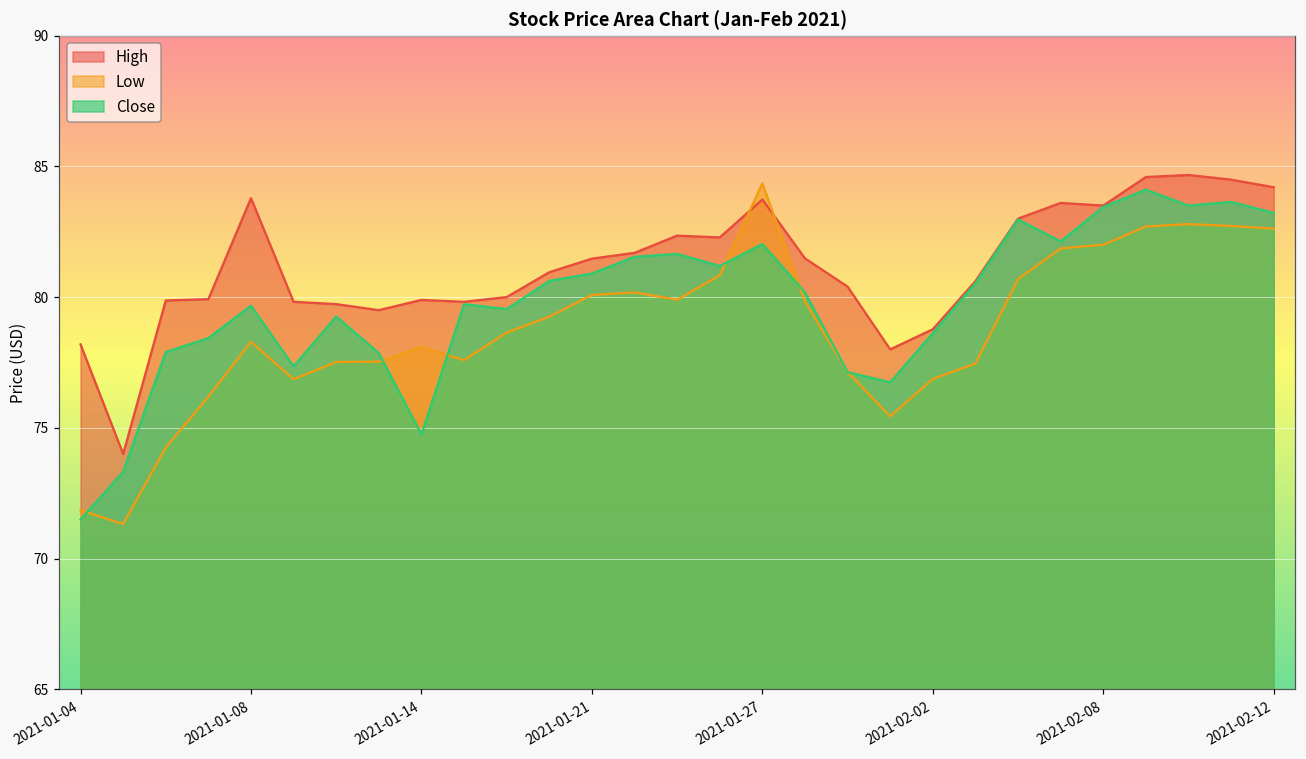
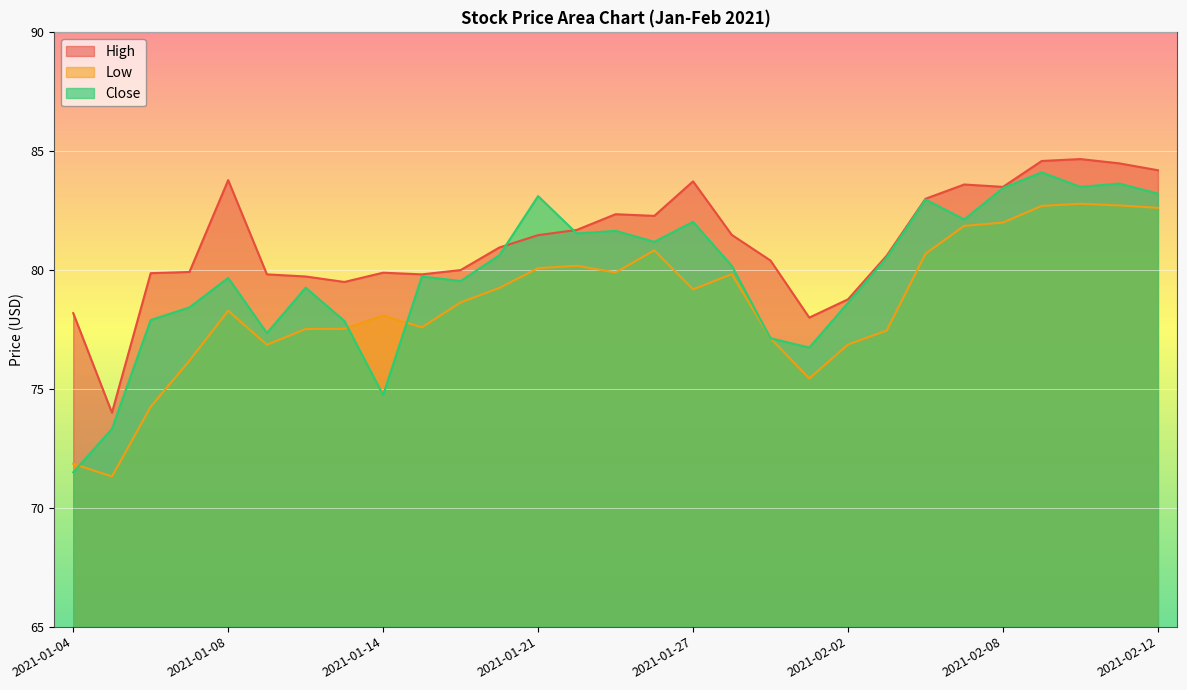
  {
    "High": {
      "2021-01-04": 78.2,
      "2021-01-08": 83.8,
      "2021-01-14": 79.9,
      "2021-01-21": 81.5,
      "2021-01-27": 83.7,
      "2021-02-02": 78.8,
      "2021-02-12": 84.2
    },
    "Low": {
      "2021-01-04": 71.8,
      "2021-01-08": 78.3,
      "2021-01-14": 78.1,
      "2021-01-21": 80.1,
-     "2021-01-27": 84.3,
+     "2021-01-27": 79.2,
      "2021-02-02": 76.9,
      "2021-02-08": 82.0,
      "2021-02-12": 82.6
    },
    "Close": {
      "2021-01-04": 71.5,
      "2021-01-08": 79.7,
      "2021-01-14": 74.7,
-     "2021-01-21": 80.9,
+     "2021-01-21": 83.1,
      "2021-01-27": 82.0,
      "2021-02-02": 78.6,
      "2021-02-12": 83.2
    }
  }
